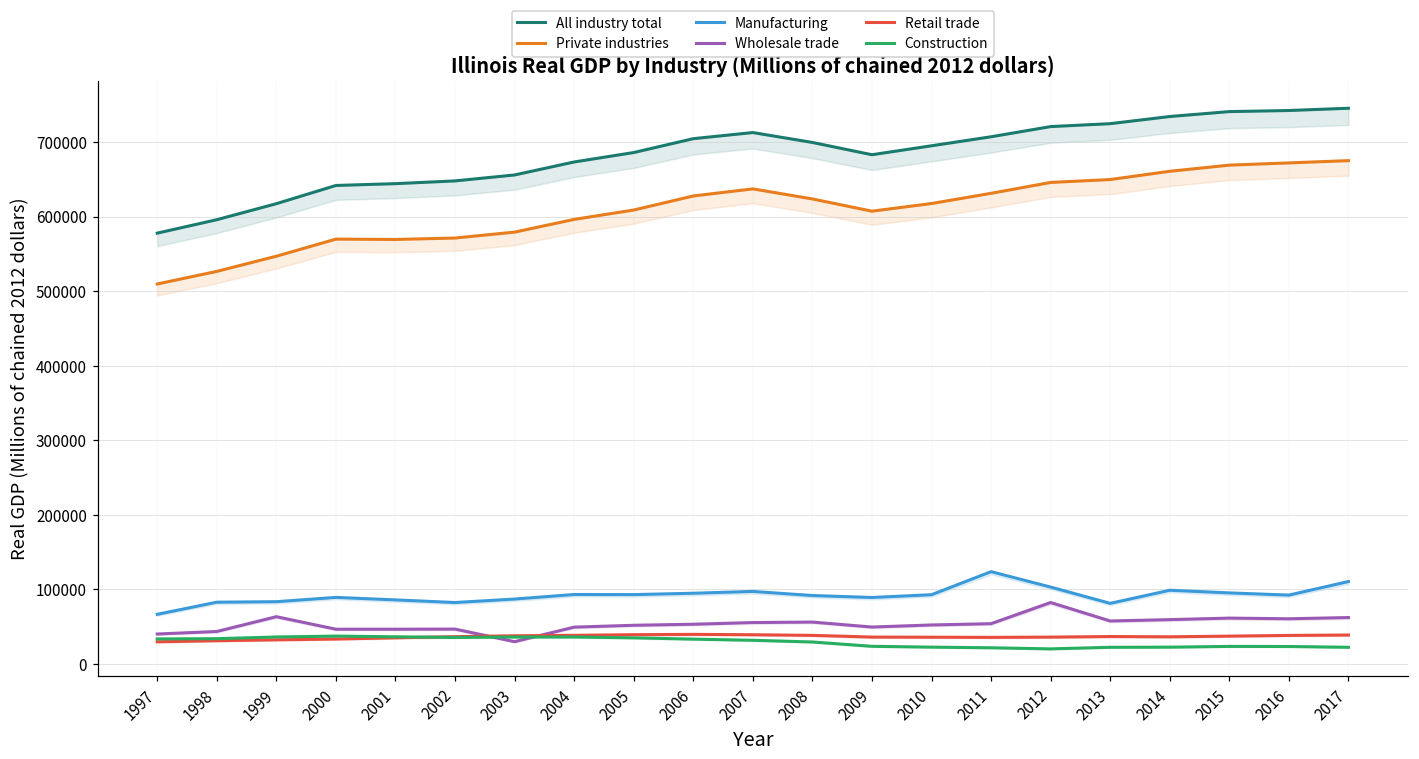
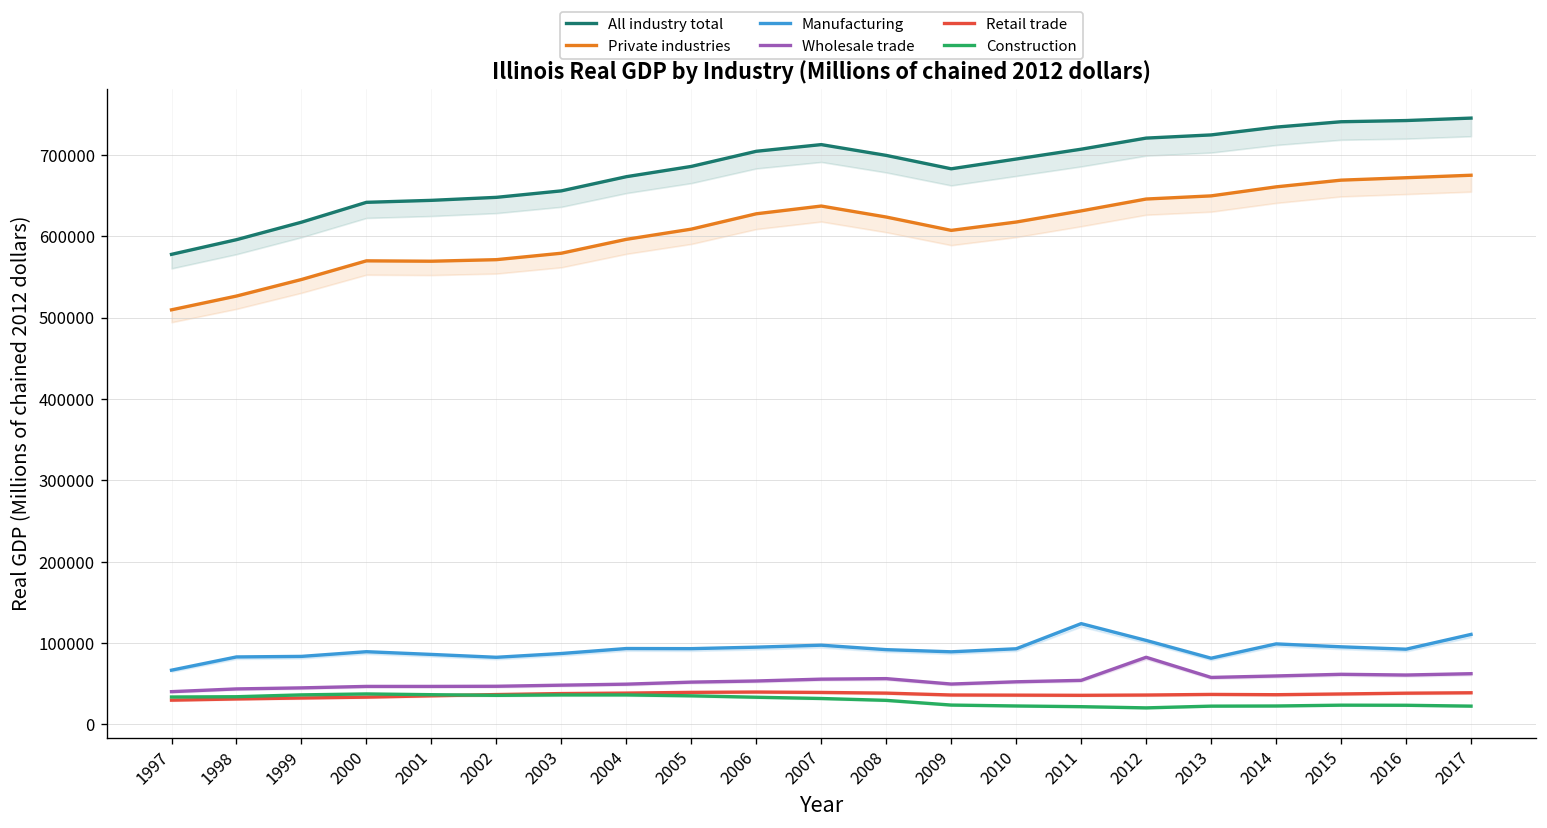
  {
    "Manufacturing": {
      "1997": 70000,
      "1998": 80000,
      "1999": 80000,
      "2000": 90000,
      "2001": 90000,
      "2002": 80000,
      "2003": 90000,
      "2004": 90000,
      "2005": 90000,
      "2006": 90000,
      "2007": 100000,
      "2008": 90000,
      "2009": 90000,
      "2010": 90000,
      "2011": 120000,
      "2012": 100000,
      "2013": 80000,
      "2014": 100000,
      "2015": 100000,
      "2016": 90000,
      "2017": 110000
    },
    "Wholesale trade": {
      "1997": 40000,
      "1998": 40000,
-     "1999": 60000,
+     "1999": 40000,
      "2000": 50000,
      "2001": 50000,
      "2002": 50000,
-     "2003": 30000,
+     "2003": 50000,
      "2004": 50000,
      "2005": 50000,
      "2006": 50000,
      "2007": 60000,
      "2008": 60000,
      "2009": 50000,
      "2010": 50000,
      "2011": 50000,
      "2012": 80000,
      "2013": 60000,
      "2014": 60000,
      "2015": 60000,
      "2016": 60000,
      "2017": 60000
    }
  }
